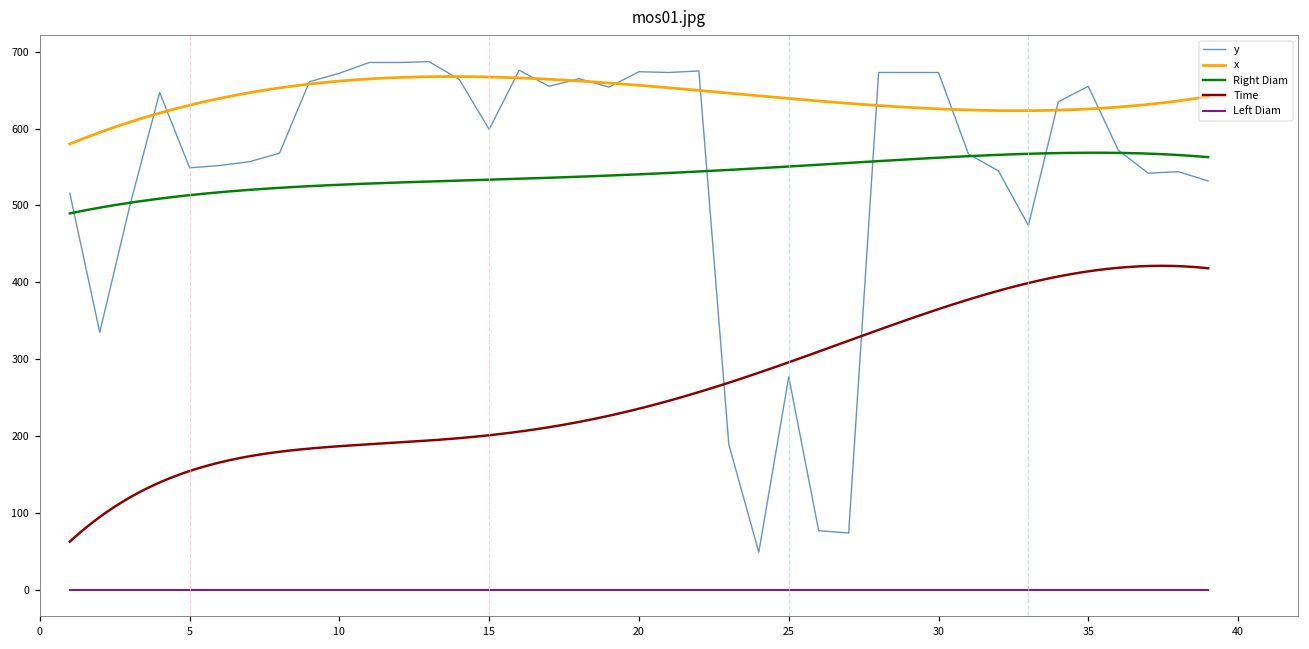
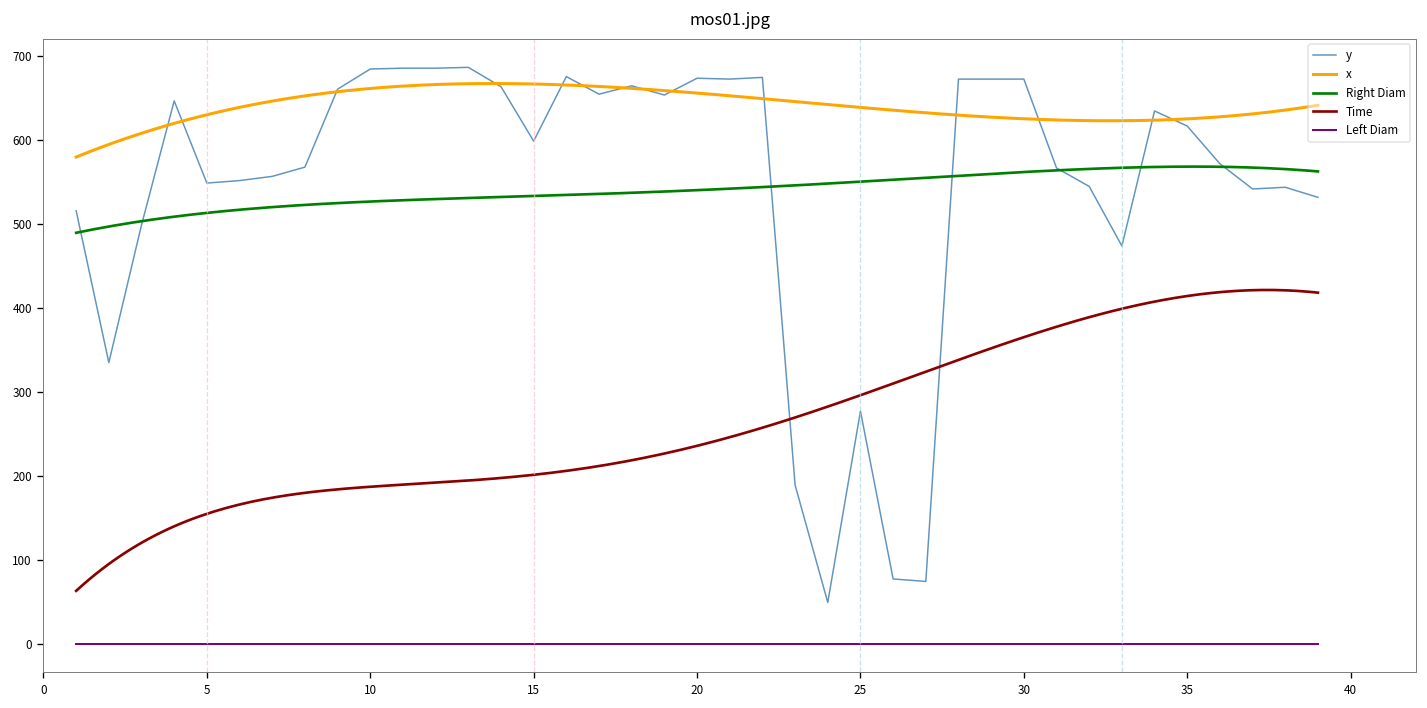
  {
    "y": {
      "5": 550,
-     "10": 670,
+     "10": 690,
      "15": 600,
      "20": 670,
      "25": 280,
      "30": 670,
-     "35": 660
+     "35": 620
    },
    "Left Diam": {
      "5": 0,
      "10": 0,
      "15": 0,
      "20": 0,
      "25": 0,
      "30": 0,
      "35": 0
    }
  }
